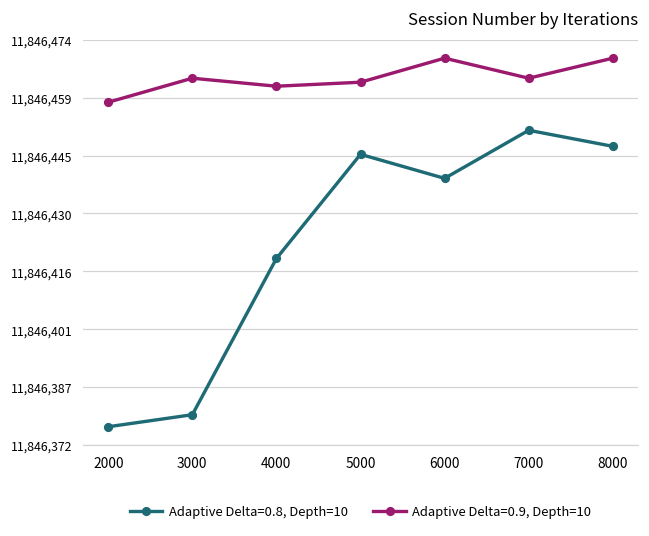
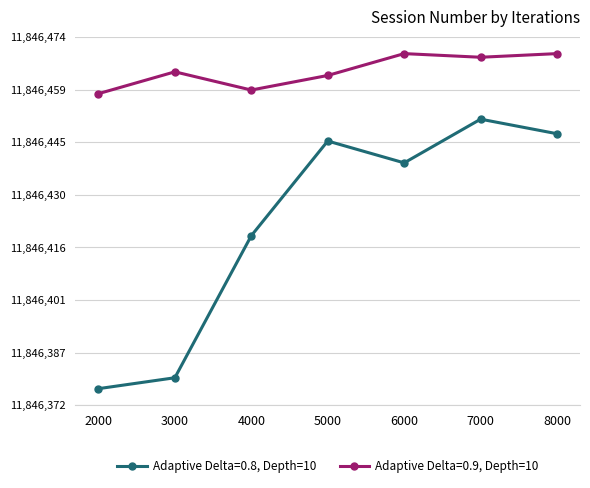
  {
    "Adaptive Delta=0.8, Depth=10": {
      "2000": "11,846,377",
      "3000": "11,846,380",
      "4000": "11,846,419",
      "5000": "11,846,445",
      "6000": "11,846,439",
      "7000": "11,846,451",
      "8000": "11,846,447"
    },
    "Adaptive Delta=0.9, Depth=10": {
      "2000": "11,846,458",
      "3000": "11,846,464",
-     "4000": "11,846,462",
+     "4000": "11,846,459",
      "5000": "11,846,463",
      "6000": "11,846,469",
-     "7000": "11,846,464",
+     "7000": "11,846,468",
      "8000": "11,846,469"
    }
  }
